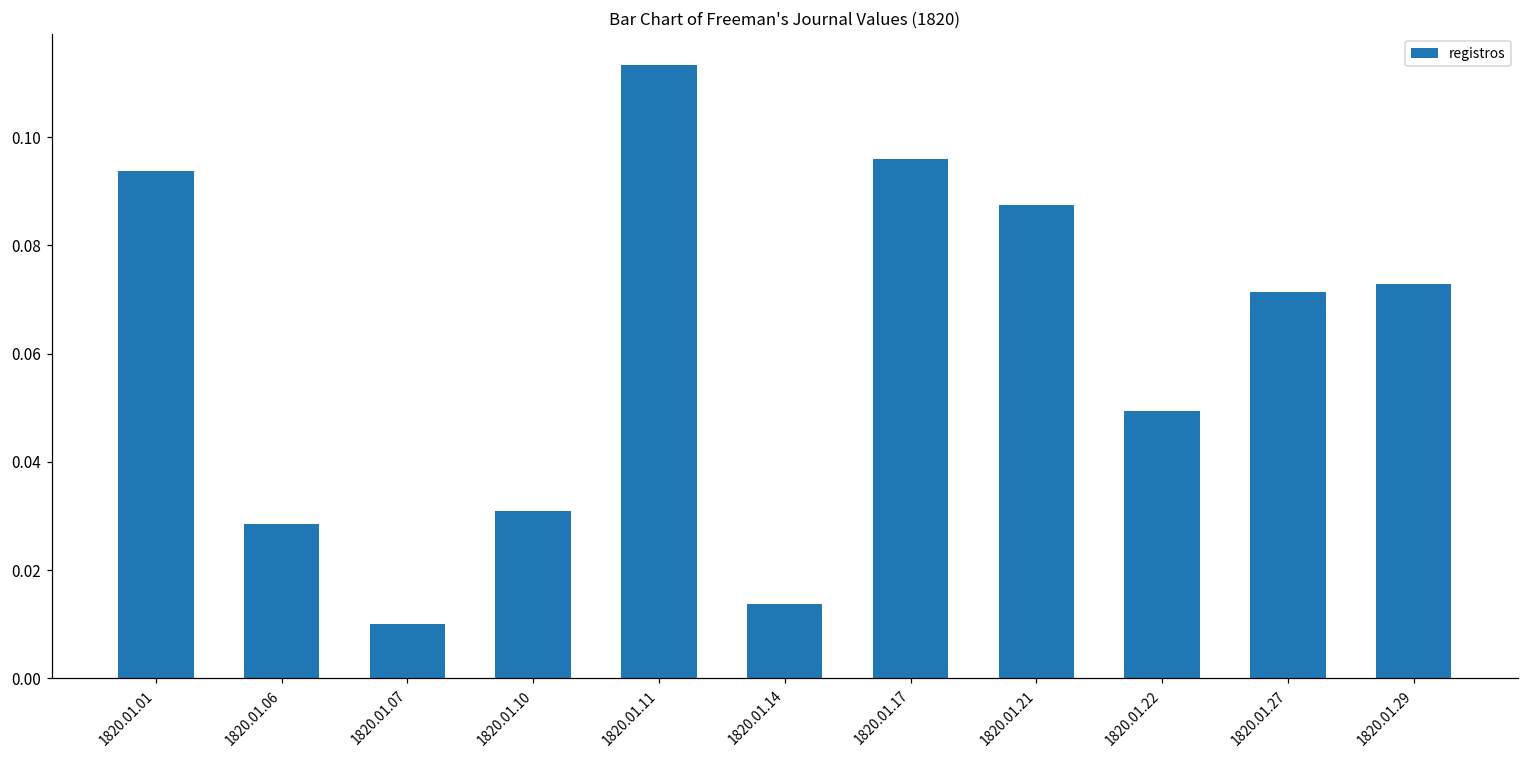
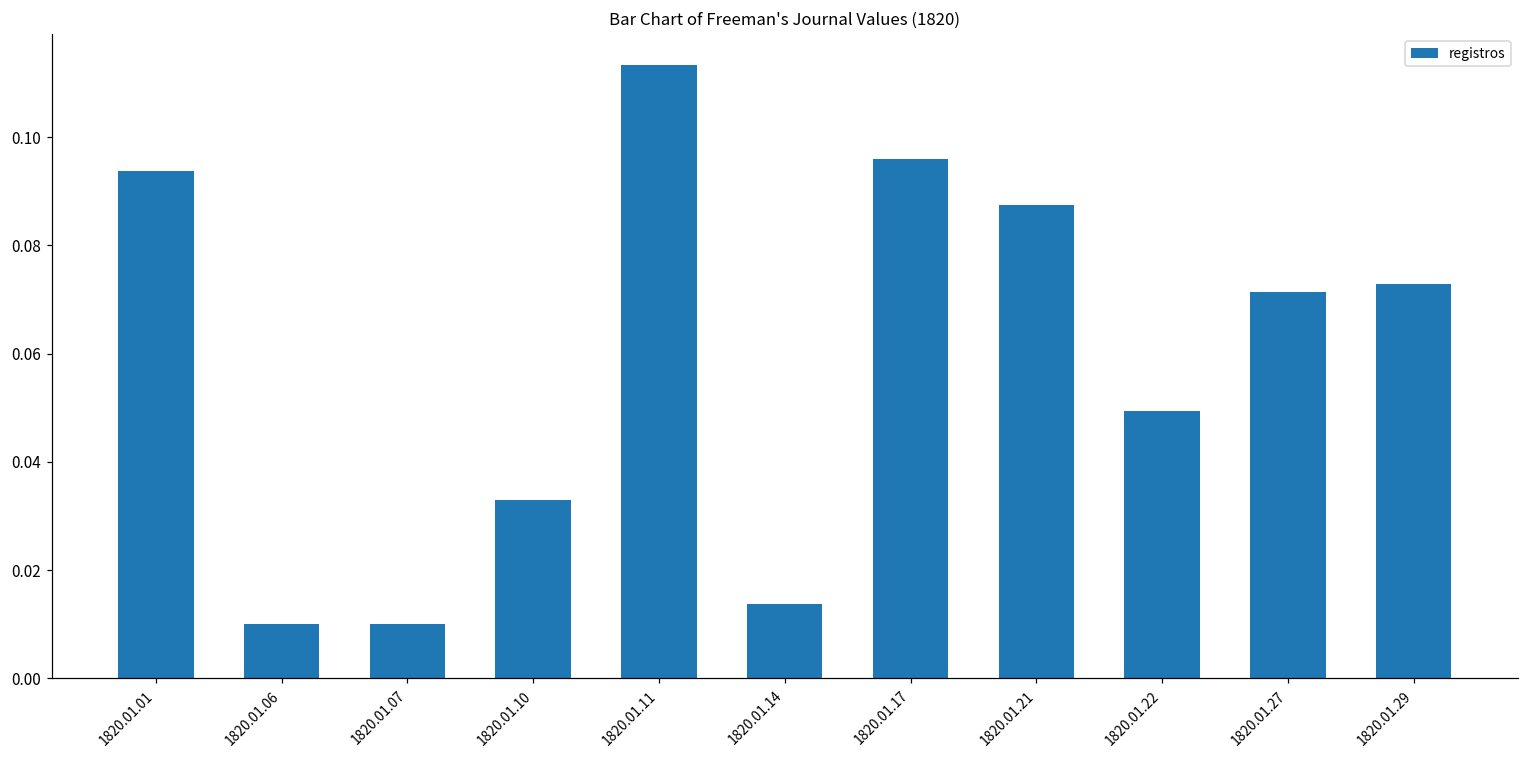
  {
    "1820.01.01": 0.094,
-   "1820.01.06": 0.028,
+   "1820.01.06": 0.010,
    "1820.01.07": 0.010,
-   "1820.01.10": 0.031,
+   "1820.01.10": 0.033,
    "1820.01.11": 0.113,
    "1820.01.14": 0.014,
    "1820.01.17": 0.096,
    "1820.01.21": 0.087,
    "1820.01.22": 0.049,
    "1820.01.27": 0.071,
    "1820.01.29": 0.073
  }
